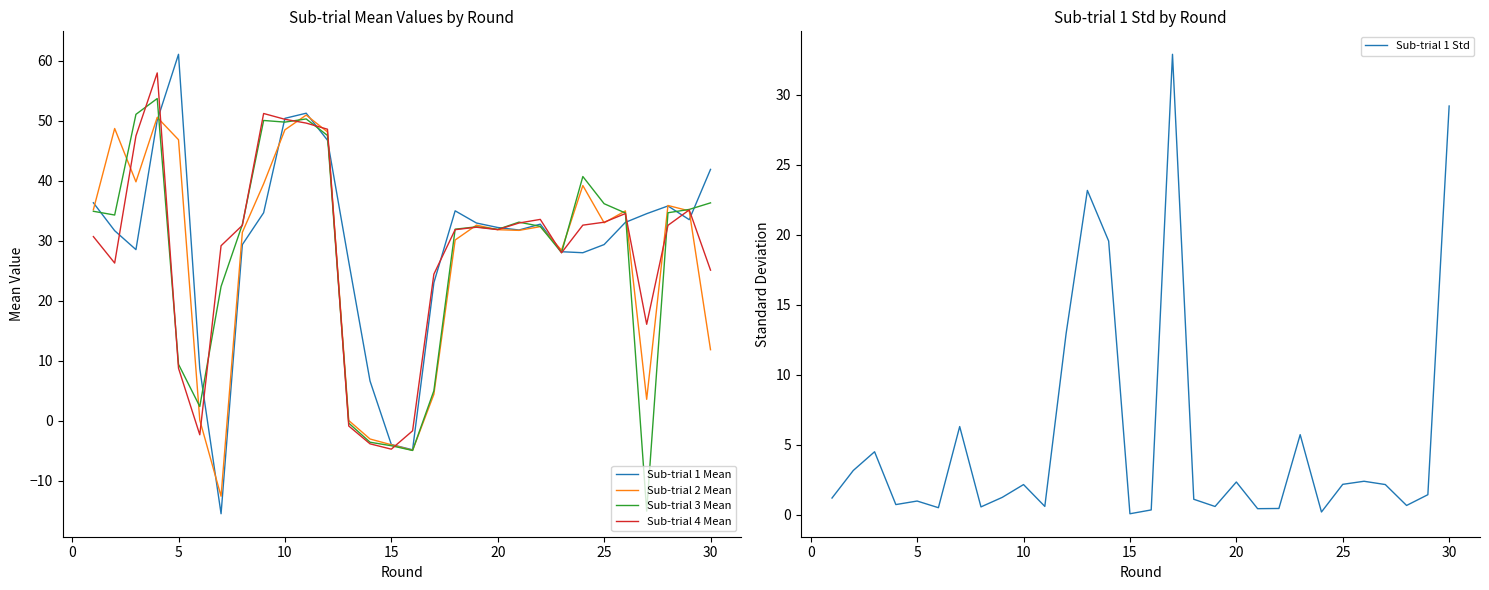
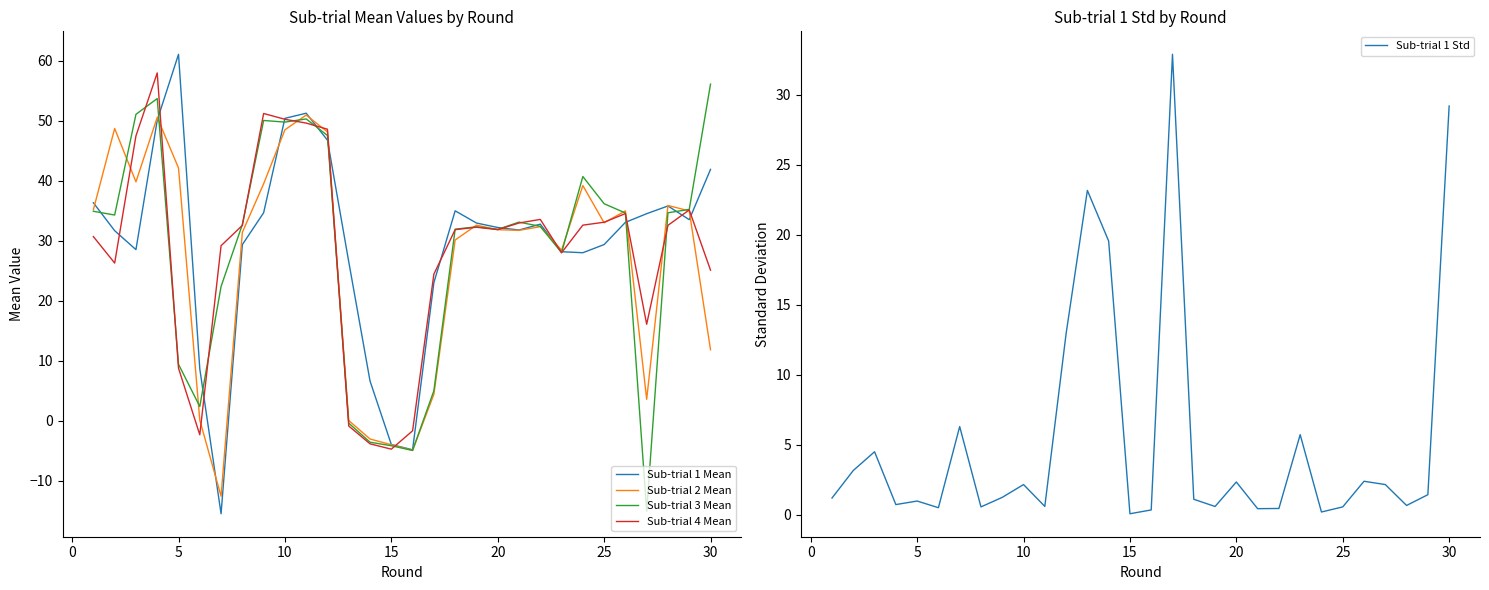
  {
    "Sub-trial Mean Values by Round": {
      "Sub-trial 1 Mean": {
        "5": 61,
        "25": 29,
        "30": 42
      },
      "Sub-trial 2 Mean": {
-       "5": 47,
+       "5": 42,
        "10": 48,
        "30": 12
      },
      "Sub-trial 3 Mean": {
        "5": 9,
        "10": 50,
        "25": 36,
-       "30": 36
+       "30": 56
      },
      "Sub-trial 4 Mean": {
        "5": 9,
        "15": -5,
        "30": 25
      }
    },
    "Sub-trial 1 Std by Round": {
      "5": 1.0,
      "10": 2.1,
      "15": 0.1,
      "20": 2.3,
-     "25": 2.2,
+     "25": 0.5,
      "30": 29.2
    }
  }
